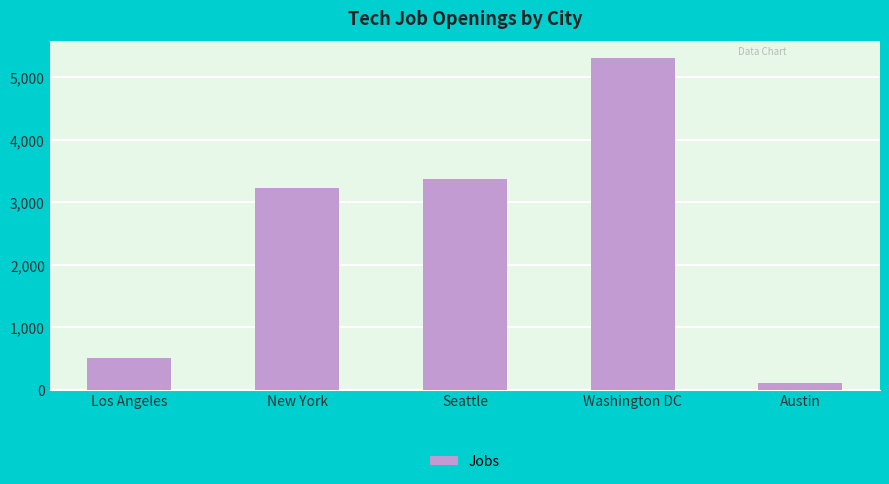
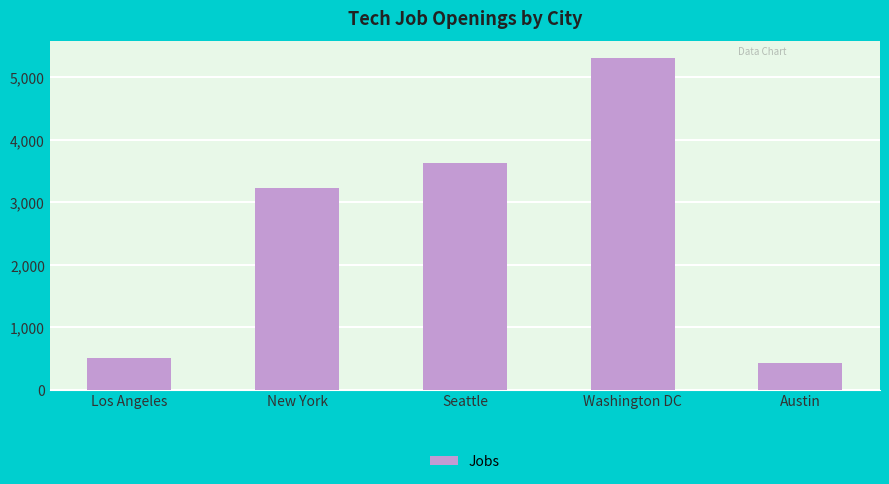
  {
    "Los Angeles": "500",
    "New York": "3,200",
-   "Seattle": "3,400",
+   "Seattle": "3,600",
    "Washington DC": "5,300",
-   "Austin": "100"
+   "Austin": "400"
  }
